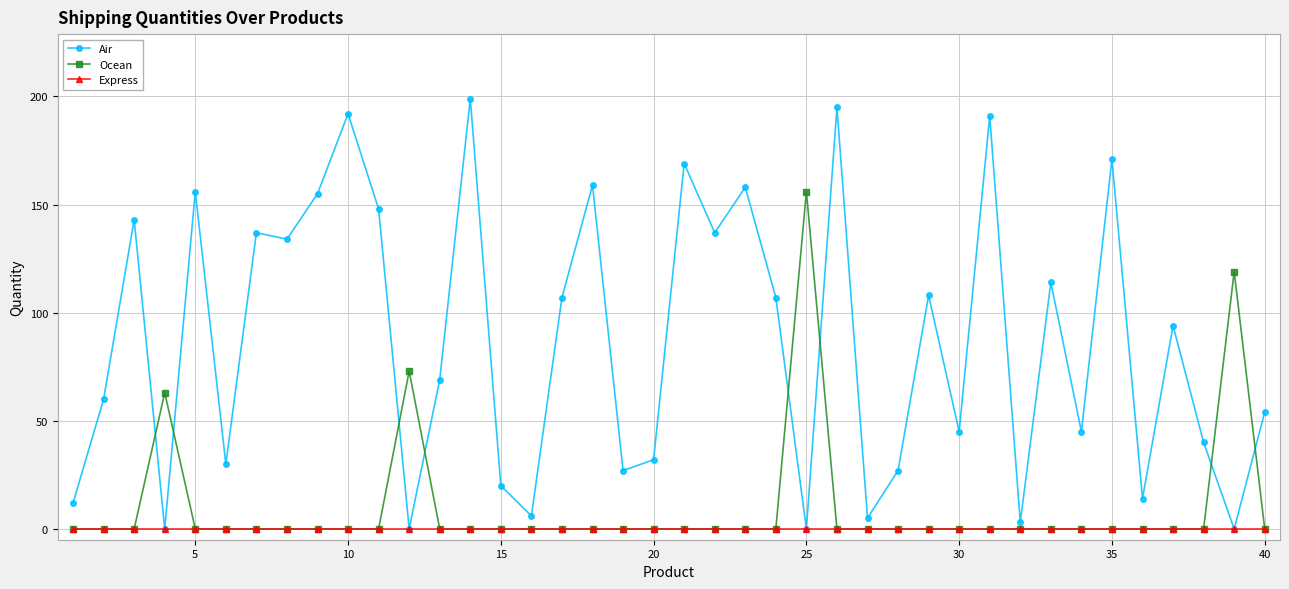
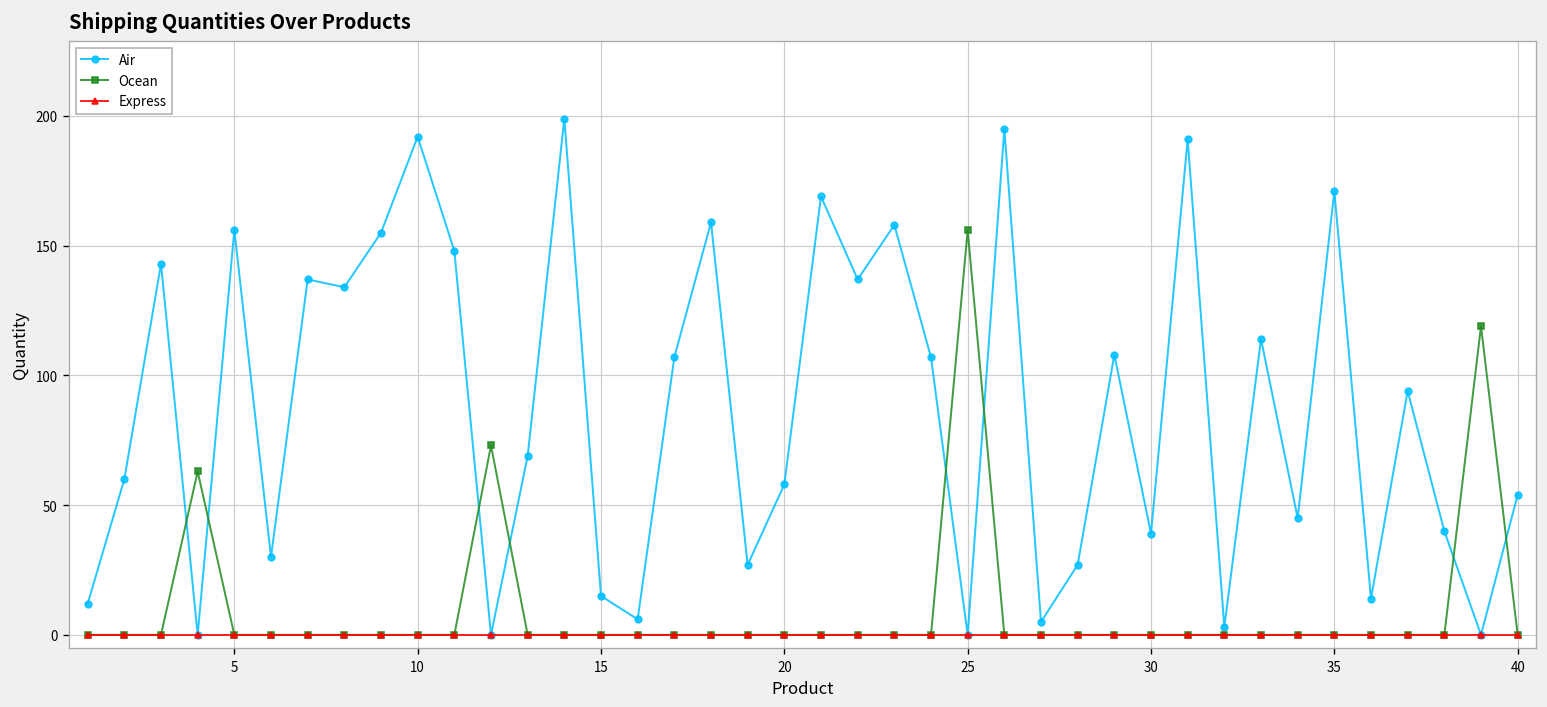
  {
    "Air": {
      "5": 156,
      "10": 192,
-     "15": 20,
-     "20": 32,
-     "30": 45,
+     "15": 15,
+     "20": 58,
+     "30": 39,
      "35": 171,
      "40": 54
    },
    "Ocean": {
      "25": 156
    }
  }
